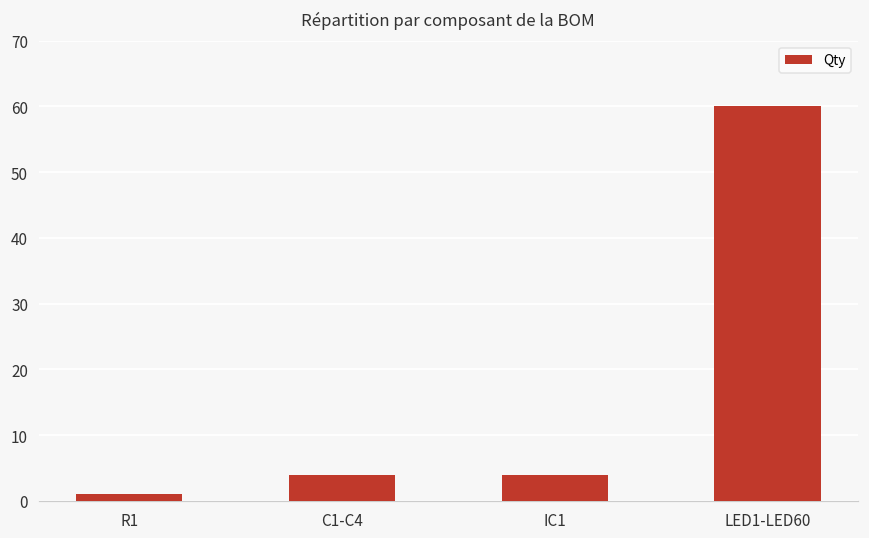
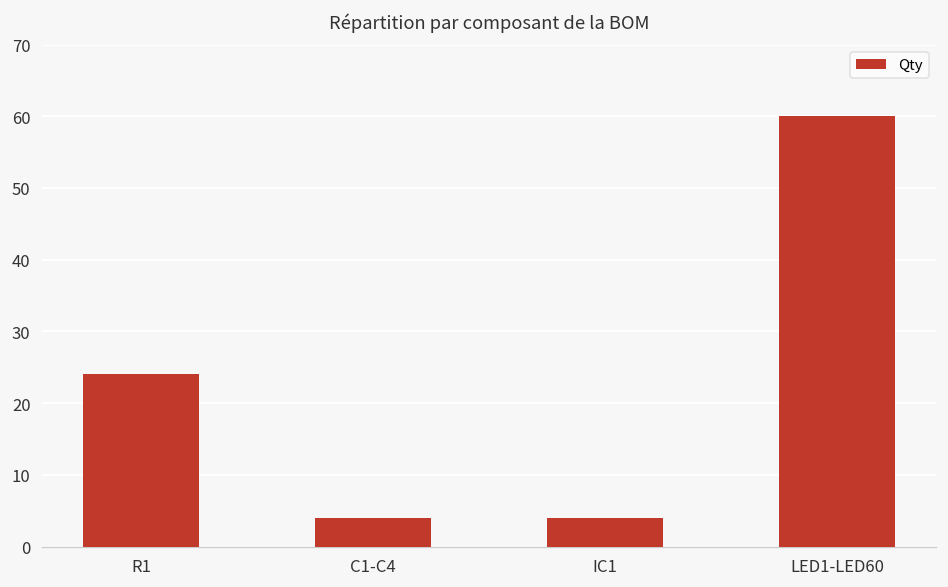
  {
-   "R1": 1,
+   "R1": 24,
    "C1-C4": 4,
    "IC1": 4,
    "LED1-LED60": 60
  }
